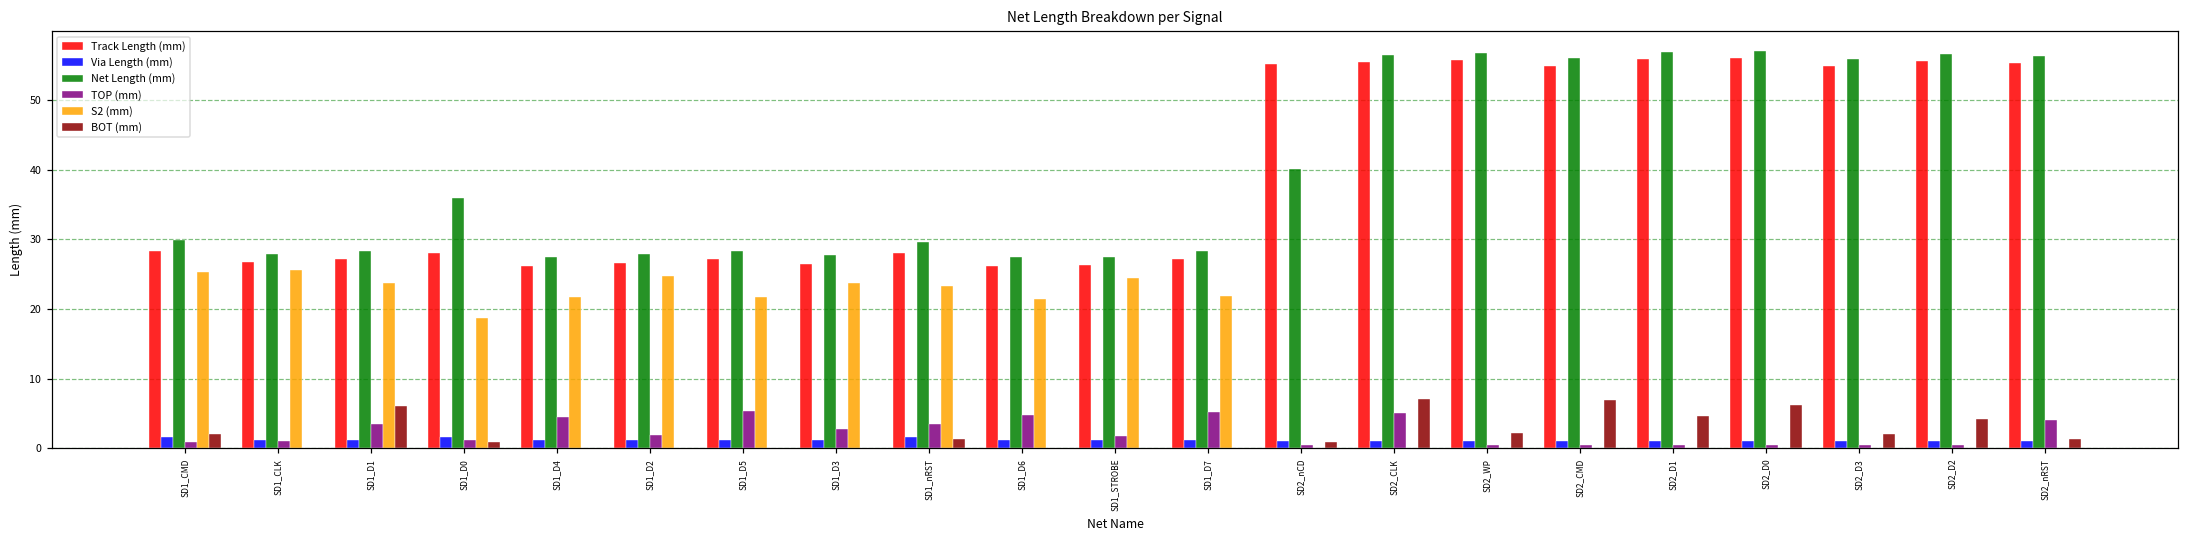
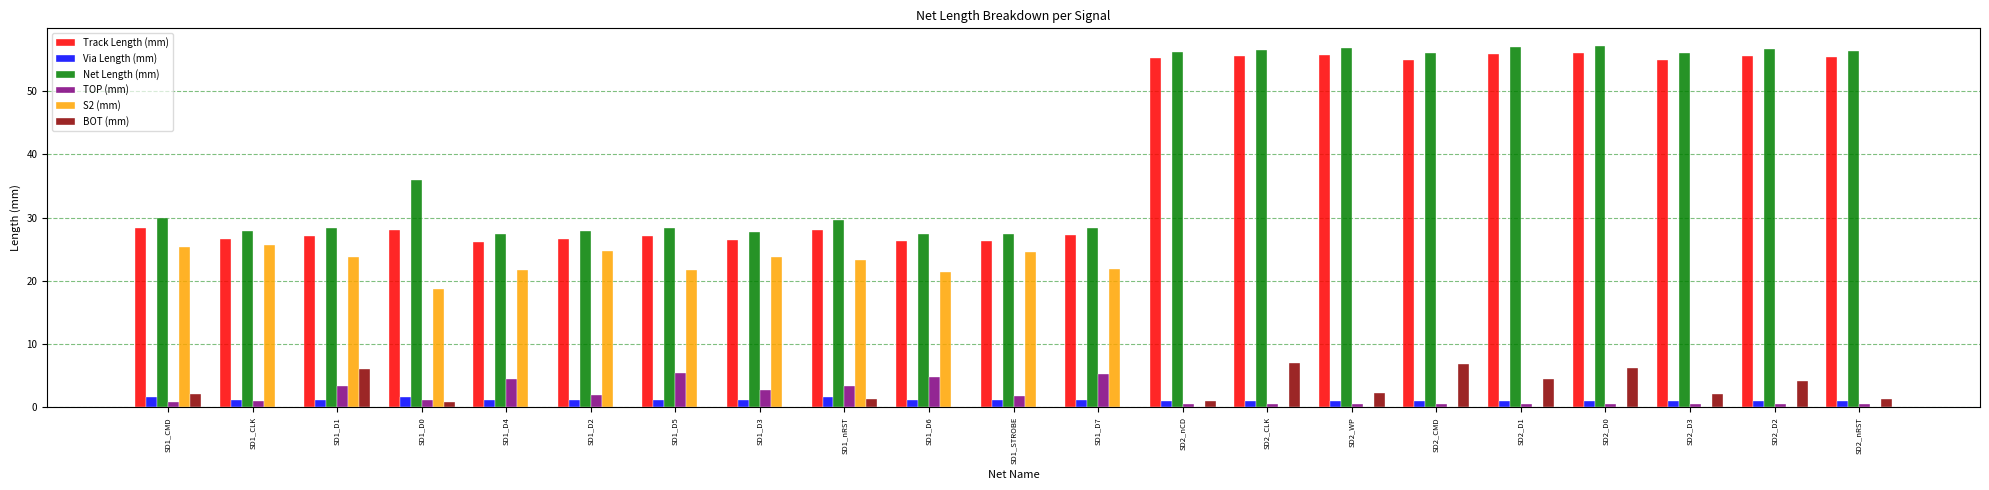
  {
    "Track Length (mm)": {
      "SD1_CMD": 28,
      "SD1_CLK": 27,
      "SD1_D1": 27,
      "SD1_D0": 28,
      "SD1_D4": 26,
      "SD1_D2": 27,
      "SD1_D5": 27,
      "SD1_D3": 27,
      "SD1_nRST": 28,
      "SD1_D6": 26,
      "SD1_STROBE": 26,
      "SD1_D7": 27,
      "SD2_nCD": 55,
      "SD2_CLK": 56,
      "SD2_WP": 56,
      "SD2_CMD": 55,
      "SD2_D1": 56,
      "SD2_D0": 56,
      "SD2_D3": 55,
      "SD2_D2": 56,
      "SD2_nRST": 55
    },
    "Via Length (mm)": {
      "SD1_CMD": 2,
      "SD1_CLK": 1,
      "SD1_D1": 1,
      "SD1_D0": 2,
      "SD1_D4": 1,
      "SD1_D2": 1,
      "SD1_D5": 1,
      "SD1_D3": 1,
      "SD1_nRST": 2,
      "SD1_D6": 1,
      "SD1_STROBE": 1,
      "SD1_D7": 1,
      "SD2_nCD": 1,
      "SD2_CLK": 1,
      "SD2_WP": 1,
      "SD2_CMD": 1,
      "SD2_D1": 1,
      "SD2_D0": 1,
      "SD2_D3": 1,
      "SD2_D2": 1,
      "SD2_nRST": 1
    },
    "Net Length (mm)": {
      "SD1_CMD": 30,
      "SD1_CLK": 28,
      "SD1_D1": 28,
      "SD1_D0": 36,
      "SD1_D4": 27,
      "SD1_D2": 28,
      "SD1_D5": 28,
      "SD1_D3": 28,
      "SD1_nRST": 30,
      "SD1_D6": 27,
      "SD1_STROBE": 27,
      "SD1_D7": 28,
-     "SD2_nCD": 40,
+     "SD2_nCD": 56,
      "SD2_CLK": 57,
      "SD2_WP": 57,
      "SD2_CMD": 56,
      "SD2_D1": 57,
      "SD2_D0": 57,
      "SD2_D3": 56,
      "SD2_D2": 57,
      "SD2_nRST": 56
    },
    "TOP (mm)": {
      "SD1_CMD": 1,
      "SD1_CLK": 1,
      "SD1_D1": 3,
      "SD1_D0": 1,
      "SD1_D4": 4,
      "SD1_D2": 2,
      "SD1_D5": 5,
      "SD1_D3": 3,
      "SD1_nRST": 3,
      "SD1_D6": 5,
      "SD1_STROBE": 2,
      "SD1_D7": 5,
      "SD2_nCD": 0,
-     "SD2_CLK": 5,
+     "SD2_CLK": 0,
      "SD2_WP": 0,
      "SD2_CMD": 0,
      "SD2_D1": 0,
      "SD2_D0": 0,
      "SD2_D3": 0,
      "SD2_D2": 0,
-     "SD2_nRST": 4
+     "SD2_nRST": 0
    },
    "S2 (mm)": {
      "SD1_CMD": 25,
      "SD1_CLK": 26,
      "SD1_D1": 24,
      "SD1_D0": 19,
      "SD1_D4": 22,
      "SD1_D2": 25,
      "SD1_D5": 22,
      "SD1_D3": 24,
      "SD1_nRST": 23,
      "SD1_D6": 21,
      "SD1_STROBE": 25,
      "SD1_D7": 22,
      "SD2_nCD": 0,
      "SD2_CLK": 0,
      "SD2_WP": 0,
      "SD2_CMD": 0,
      "SD2_D1": 0,
      "SD2_D0": 0,
      "SD2_D3": 0,
      "SD2_D2": 0,
      "SD2_nRST": 0
    },
    "BOT (mm)": {
      "SD1_CMD": 2,
      "SD1_CLK": 0,
      "SD1_D1": 6,
      "SD1_D0": 1,
      "SD1_D4": 0,
      "SD1_D2": 0,
      "SD1_D5": 0,
      "SD1_D3": 0,
      "SD1_nRST": 1,
      "SD1_D6": 0,
      "SD1_STROBE": 0,
      "SD1_D7": 0,
      "SD2_nCD": 1,
      "SD2_CLK": 7,
      "SD2_WP": 2,
      "SD2_CMD": 7,
      "SD2_D1": 5,
      "SD2_D0": 6,
      "SD2_D3": 2,
      "SD2_D2": 4,
      "SD2_nRST": 1
    }
  }
